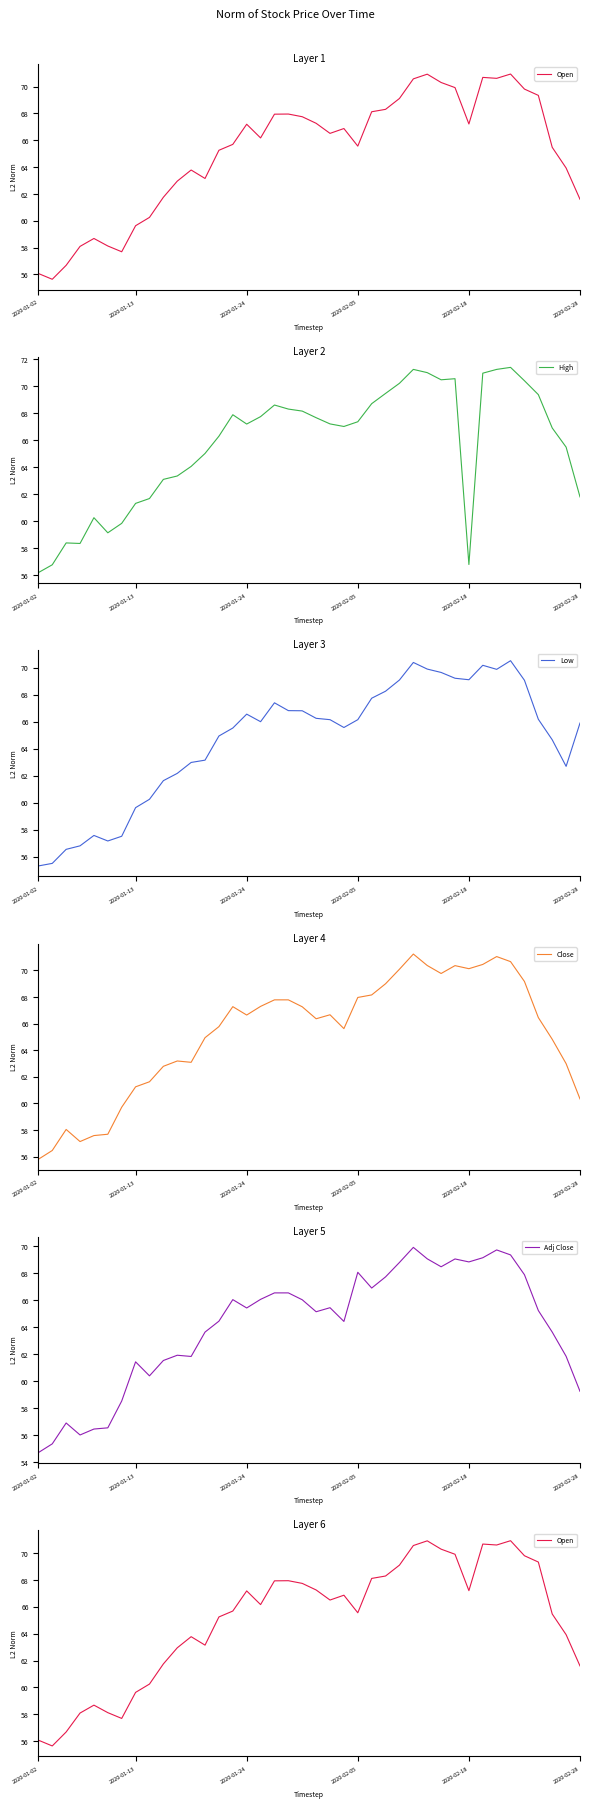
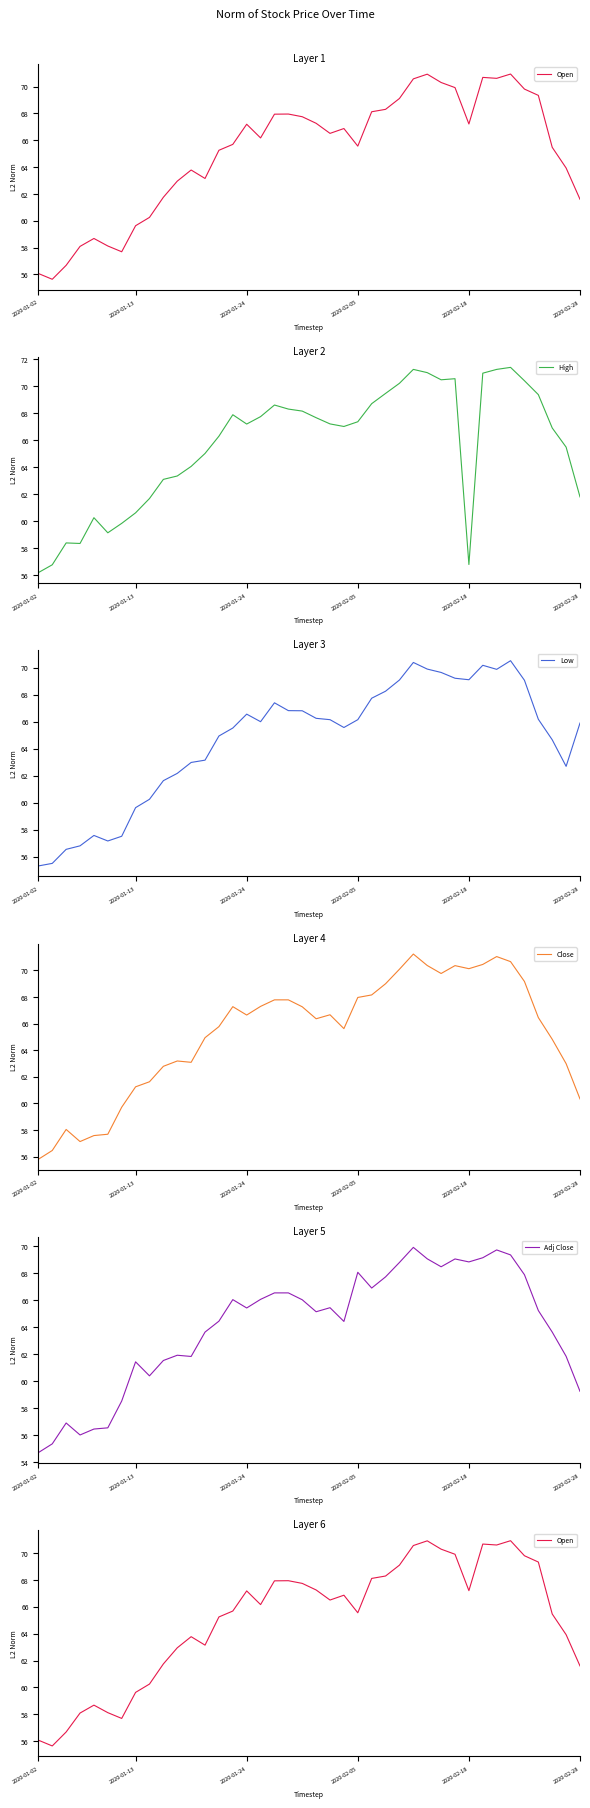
  {
    "Layer 1": {
      "2020-01-02": 56.1,
      "2020-01-13": 59.6,
      "2020-01-24": 67.2,
      "2020-02-05": 65.6,
      "2020-02-18": 67.2,
      "2020-02-28": 61.6
    },
    "Layer 2": {
      "2020-01-02": 56.2,
-     "2020-01-13": 61.3,
+     "2020-01-13": 60.6,
      "2020-01-24": 67.2,
      "2020-02-05": 67.4,
      "2020-02-18": 56.8,
      "2020-02-28": 61.8
    },
    "Layer 3": {
      "2020-01-02": 55.3,
      "2020-01-13": 59.6,
      "2020-01-24": 66.6,
      "2020-02-05": 66.2,
      "2020-02-18": 69.1,
      "2020-02-28": 65.9
    },
    "Layer 4": {
      "2020-01-02": 55.8,
      "2020-01-13": 61.3,
      "2020-01-24": 66.6,
      "2020-02-05": 68.0,
      "2020-02-18": 70.1,
      "2020-02-28": 60.3
    },
    "Layer 5": {
      "2020-01-02": 54.7,
      "2020-01-13": 61.4,
      "2020-01-24": 65.4,
      "2020-02-05": 68.1,
      "2020-02-18": 68.9,
      "2020-02-28": 59.2
    },
    "Layer 6": {
      "2020-01-02": 56.1,
      "2020-01-13": 59.6,
      "2020-01-24": 67.2,
      "2020-02-05": 65.6,
      "2020-02-18": 67.2,
      "2020-02-28": 61.6
    }
  }
